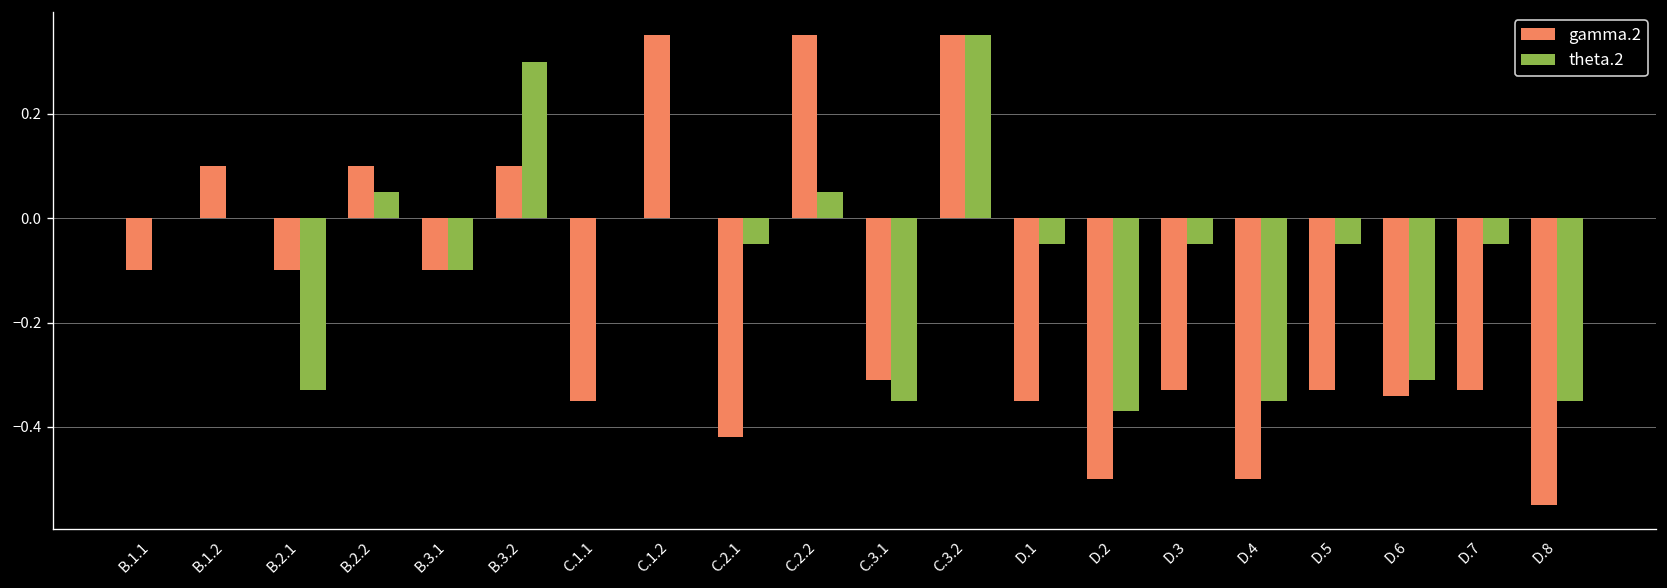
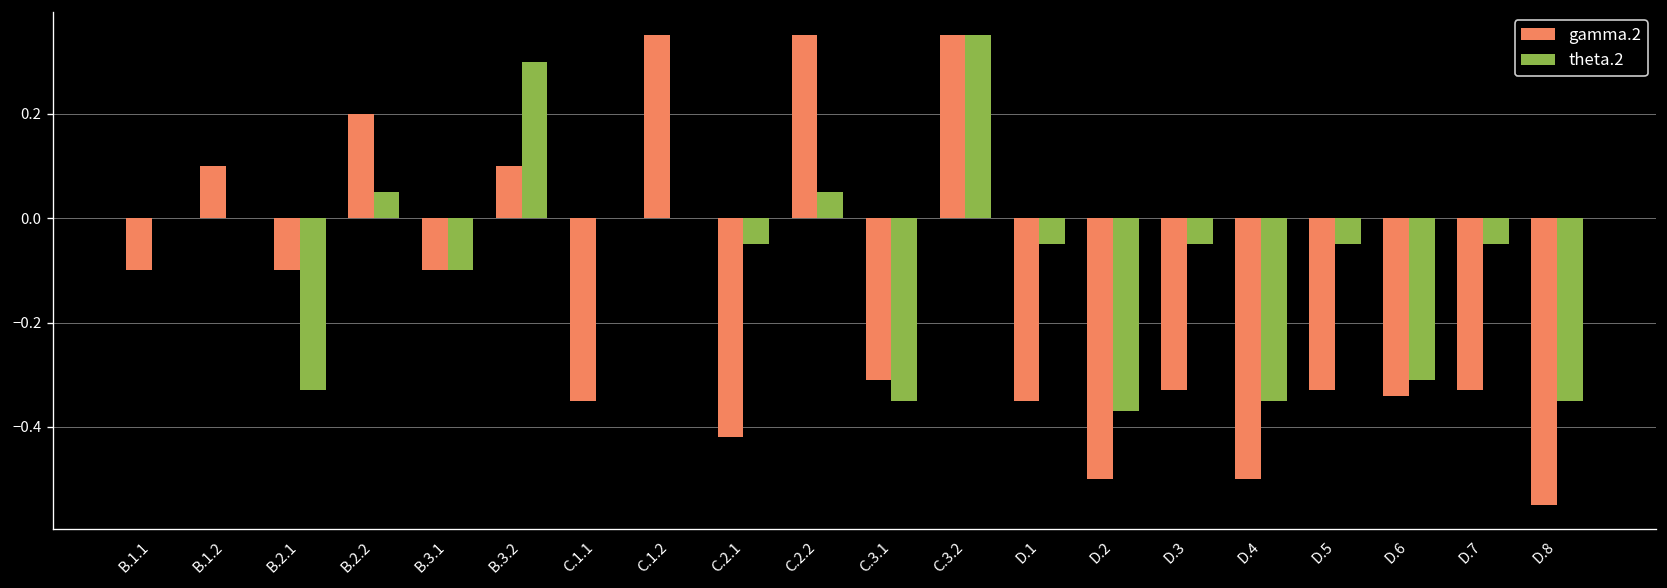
  {
    "gamma.2": {
      "B.1.1": -0.1,
      "B.1.2": 0.1,
      "B.2.1": -0.1,
-     "B.2.2": 0.1,
+     "B.2.2": 0.2,
      "B.3.1": -0.1,
      "B.3.2": 0.1,
      "C.1.1": -0.35,
      "C.1.2": 0.35,
      "C.2.1": -0.42,
      "C.2.2": 0.35,
      "C.3.1": -0.31,
      "C.3.2": 0.35,
      "D.1": -0.35,
      "D.2": -0.5,
      "D.3": -0.33,
      "D.4": -0.5,
      "D.5": -0.33,
      "D.6": -0.34,
      "D.7": -0.33,
      "D.8": -0.55
    },
    "theta.2": {
      "B.1.1": 0.0,
      "B.1.2": 0.0,
      "B.2.1": -0.33,
      "B.2.2": 0.05,
      "B.3.1": -0.1,
      "B.3.2": 0.3,
      "C.1.1": 0.0,
      "C.1.2": 0.0,
      "C.2.1": -0.05,
      "C.2.2": 0.05,
      "C.3.1": -0.35,
      "C.3.2": 0.35,
      "D.1": -0.05,
      "D.2": -0.37,
      "D.3": -0.05,
      "D.4": -0.35,
      "D.5": -0.05,
      "D.6": -0.31,
      "D.7": -0.05,
      "D.8": -0.35
    }
  }
